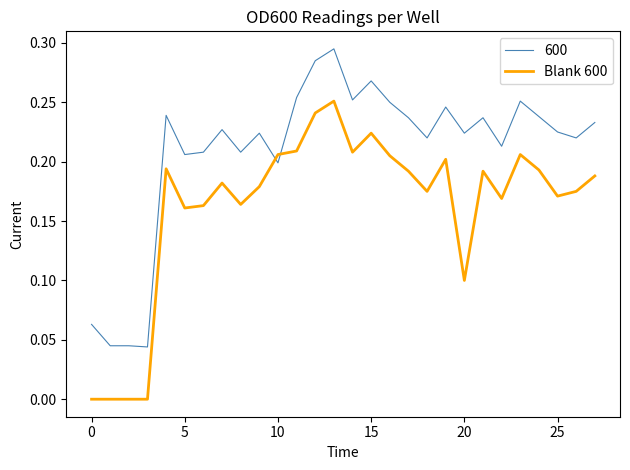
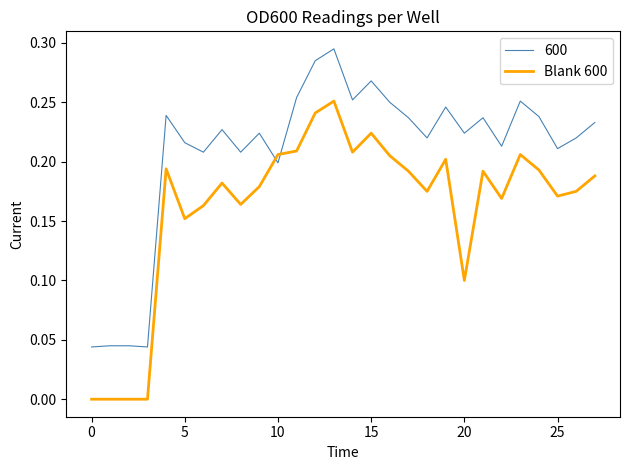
  {
    "600": {
-     "0": 0.063,
-     "5": 0.206,
+     "0": 0.044,
+     "5": 0.216,
      "10": 0.199,
      "15": 0.268,
      "20": 0.224,
-     "25": 0.225
+     "25": 0.211
    },
    "Blank 600": {
      "0": 0.000,
-     "5": 0.161,
+     "5": 0.152,
      "10": 0.206,
      "15": 0.224,
      "20": 0.100,
      "25": 0.171
    }
  }
